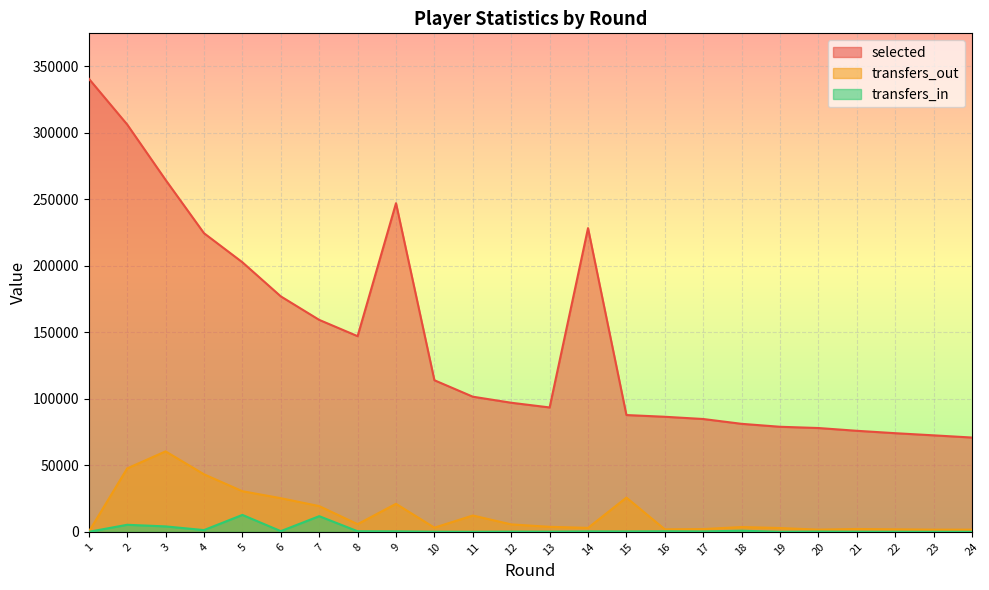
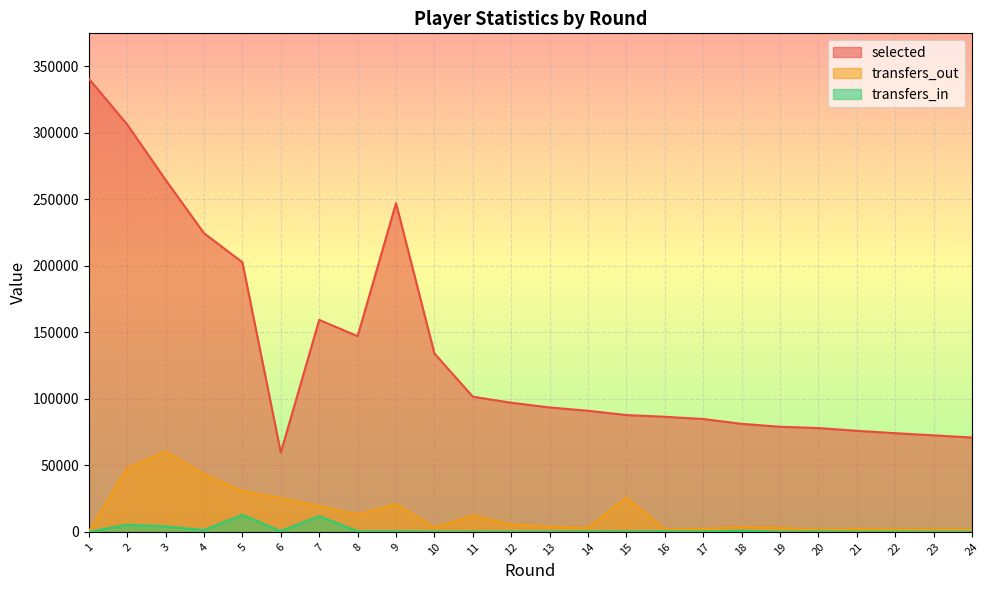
  {
    "selected": {
      "1": 341000,
      "2": 306000,
      "3": 265000,
      "4": 225000,
      "5": 203000,
-     "6": 177000,
+     "6": 60000,
      "7": 159000,
      "8": 147000,
      "9": 247000,
-     "10": 114000,
+     "10": 134000,
      "11": 102000,
      "12": 97000,
      "13": 94000,
-     "14": 228000,
+     "14": 91000,
      "15": 88000,
      "16": 87000,
      "17": 85000,
      "18": 81000,
      "19": 79000,
      "20": 78000,
      "21": 76000,
      "22": 74000,
      "23": 73000,
      "24": 71000
    },
    "transfers_out": {
      "2": 48000,
      "3": 60000,
      "4": 43000,
      "5": 31000,
      "6": 25000,
      "7": 19000,
-     "8": 6000,
+     "8": 13000,
      "9": 21000,
      "10": 3000,
      "11": 12000,
      "12": 6000,
      "13": 4000,
      "14": 3000,
      "15": 26000,
      "18": 4000,
      "19": 3000,
      "21": 2000
    },
    "transfers_in": {
      "2": 5000,
      "3": 4000,
      "4": 1000,
      "5": 13000,
      "6": 1000,
      "7": 12000,
      "8": 0,
      "9": 0,
      "10": 0,
      "11": 0,
      "12": 0,
      "13": 0,
      "14": 0,
      "15": 0,
      "18": 1000,
      "19": 0,
      "21": 0
    }
  }
